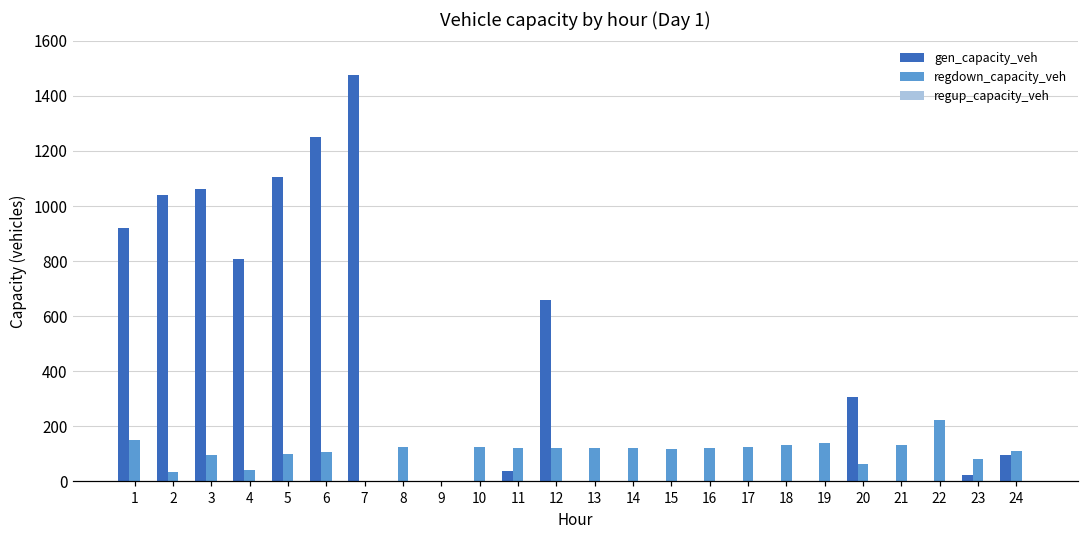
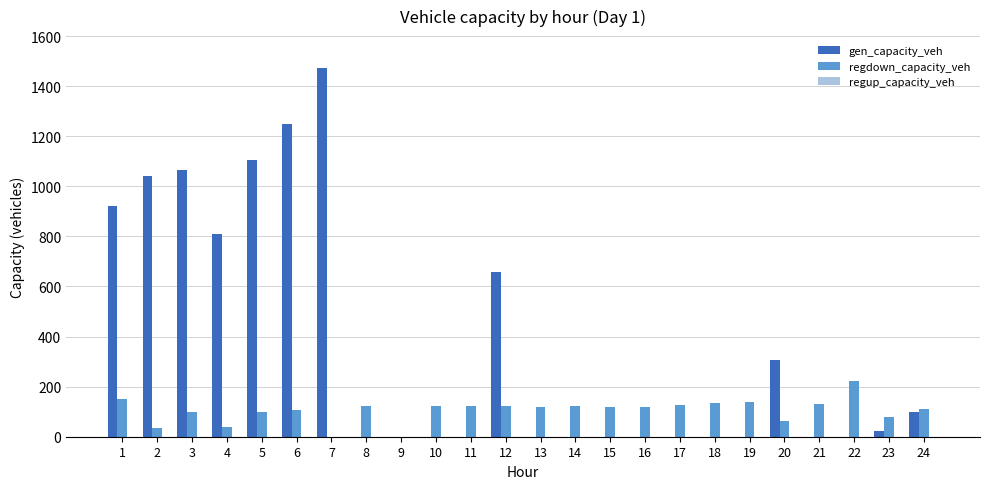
  {
    "gen_capacity_veh": {
      "1": 920,
      "2": 1040,
      "3": 1060,
      "4": 810,
      "5": 1110,
      "6": 1250,
      "7": 1470,
      "8": 0,
      "9": 0,
      "10": 0,
-     "11": 40,
+     "11": 0,
      "12": 660,
      "13": 0,
      "14": 0,
      "15": 0,
      "16": 0,
      "17": 0,
      "18": 0,
      "19": 0,
      "20": 310,
      "21": 0,
      "22": 0,
      "23": 20,
      "24": 100
    },
    "regdown_capacity_veh": {
      "1": 150,
      "2": 30,
      "3": 100,
      "4": 40,
      "5": 100,
      "6": 110,
      "7": 0,
      "8": 120,
      "9": 0,
      "10": 120,
      "11": 120,
      "12": 120,
      "13": 120,
      "14": 120,
      "15": 120,
      "16": 120,
      "17": 130,
      "18": 130,
      "19": 140,
      "20": 60,
      "21": 130,
      "22": 220,
      "23": 80,
      "24": 110
    },
    "regup_capacity_veh": {
      "1": 0,
      "2": 0,
      "3": 0,
      "4": 0,
      "5": 0,
      "6": 0,
      "7": 0,
      "8": 0,
      "9": 0,
      "10": 0,
      "11": 0,
      "12": 0,
      "13": 0,
      "14": 0,
      "15": 0,
      "16": 0,
      "17": 0,
      "18": 0,
      "19": 0,
      "20": 0,
      "21": 0,
      "22": 0,
      "23": 0,
      "24": 0
    }
  }
